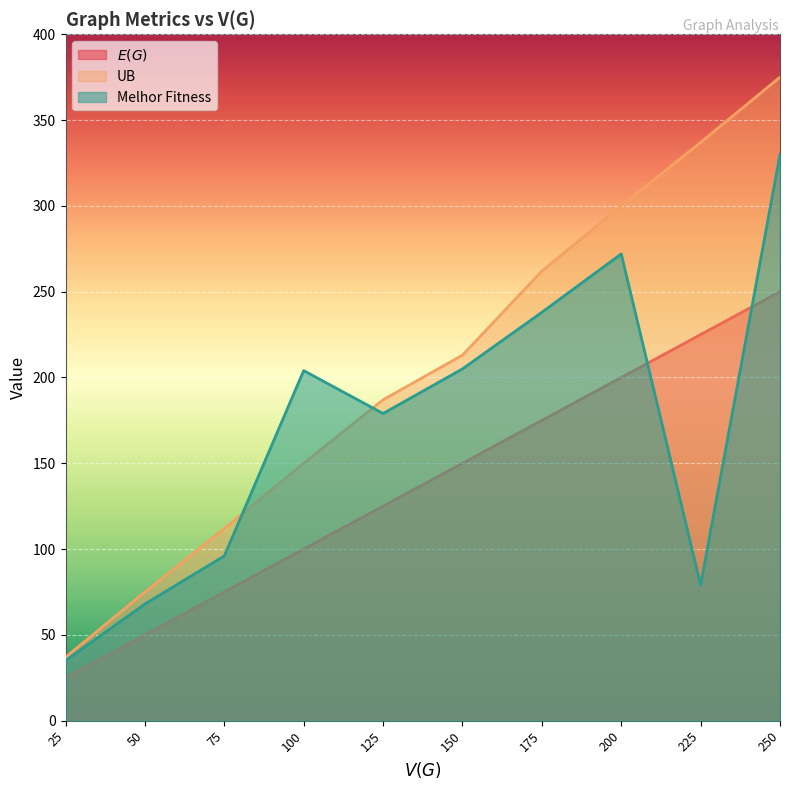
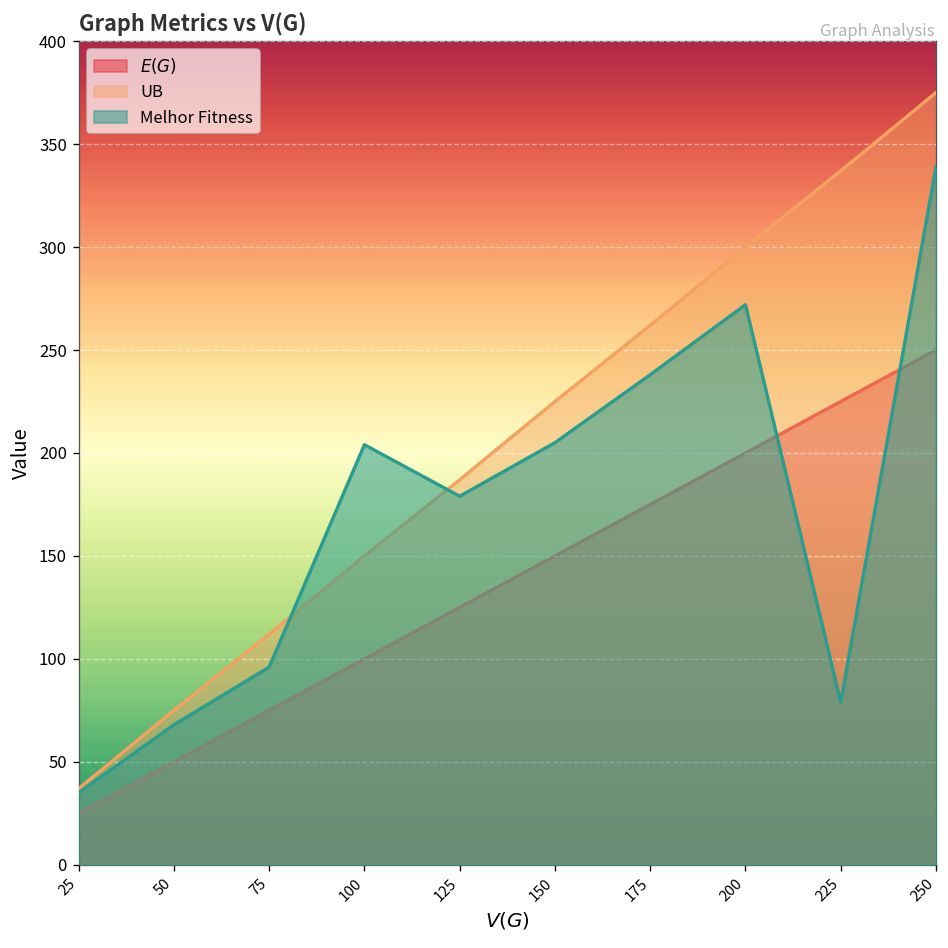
  {
    "UB": {
      "25": 37,
      "50": 75,
      "75": 112,
      "100": 150,
      "125": 187,
-     "150": 213,
+     "150": 225,
      "175": 262,
      "200": 300,
      "225": 337,
      "250": 375
    },
    "Melhor Fitness": {
      "25": 35,
      "50": 68,
      "75": 96,
      "100": 204,
      "125": 179,
      "150": 205,
      "175": 238,
      "200": 272,
      "225": 79,
-     "250": 330
+     "250": 339
    }
  }
